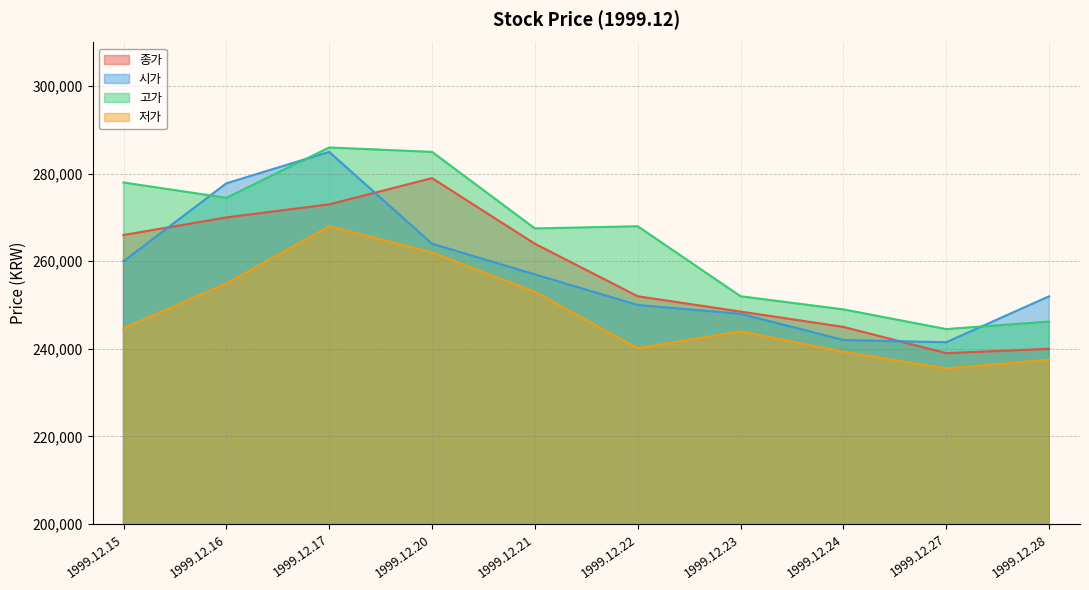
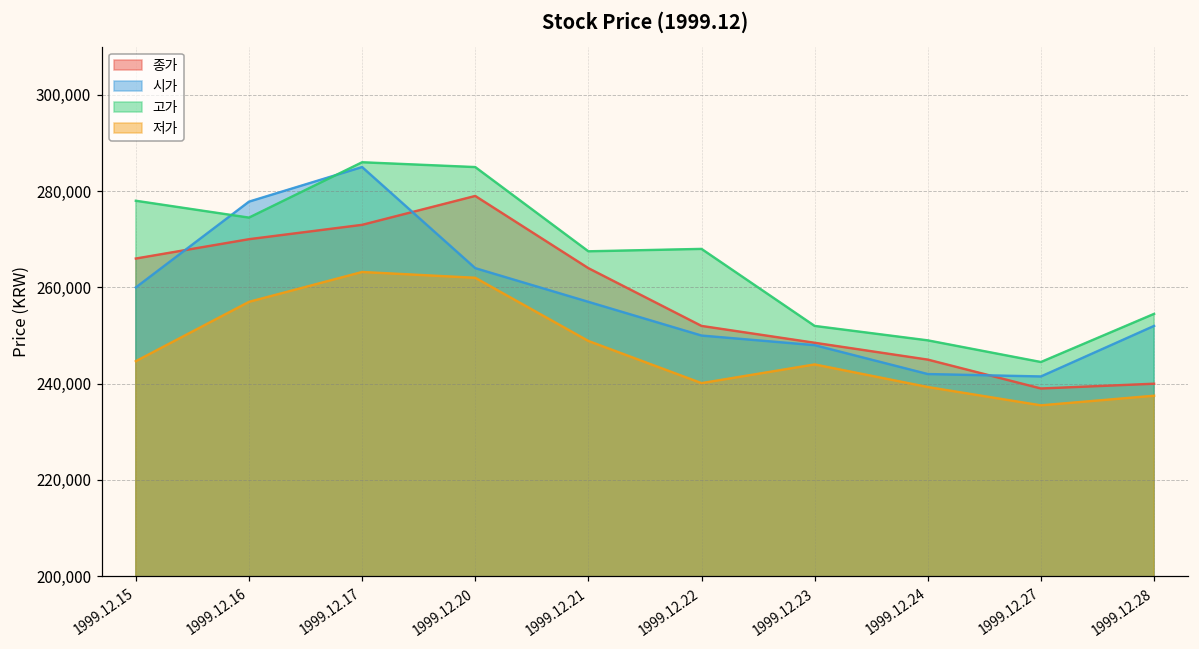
  {
    "종가": {
      "1999.12.15": "266,000",
      "1999.12.16": "270,000",
      "1999.12.17": "273,000",
      "1999.12.20": "279,000",
      "1999.12.21": "264,000",
      "1999.12.22": "252,000",
      "1999.12.24": "245,000",
      "1999.12.27": "239,000",
      "1999.12.28": "240,000"
    },
    "시가": {
      "1999.12.15": "260,000",
      "1999.12.16": "278,000",
      "1999.12.17": "285,000",
      "1999.12.20": "264,000",
      "1999.12.21": "257,000",
      "1999.12.22": "250,000",
      "1999.12.24": "242,000",
      "1999.12.27": "242,000",
      "1999.12.28": "252,000"
    },
    "고가": {
      "1999.12.15": "278,000",
      "1999.12.16": "275,000",
      "1999.12.17": "286,000",
      "1999.12.20": "285,000",
      "1999.12.21": "268,000",
      "1999.12.22": "268,000",
      "1999.12.23": "252,000",
      "1999.12.24": "249,000",
      "1999.12.27": "245,000",
-     "1999.12.28": "246,000"
+     "1999.12.28": "255,000"
    },
    "저가": {
      "1999.12.15": "245,000",
-     "1999.12.16": "255,000",
-     "1999.12.17": "268,000",
+     "1999.12.16": "257,000",
+     "1999.12.17": "263,000",
      "1999.12.20": "262,000",
-     "1999.12.21": "253,000",
+     "1999.12.21": "249,000",
      "1999.12.22": "240,000",
      "1999.12.23": "244,000",
      "1999.12.24": "239,000",
      "1999.12.27": "236,000",
      "1999.12.28": "238,000"
    }
  }
